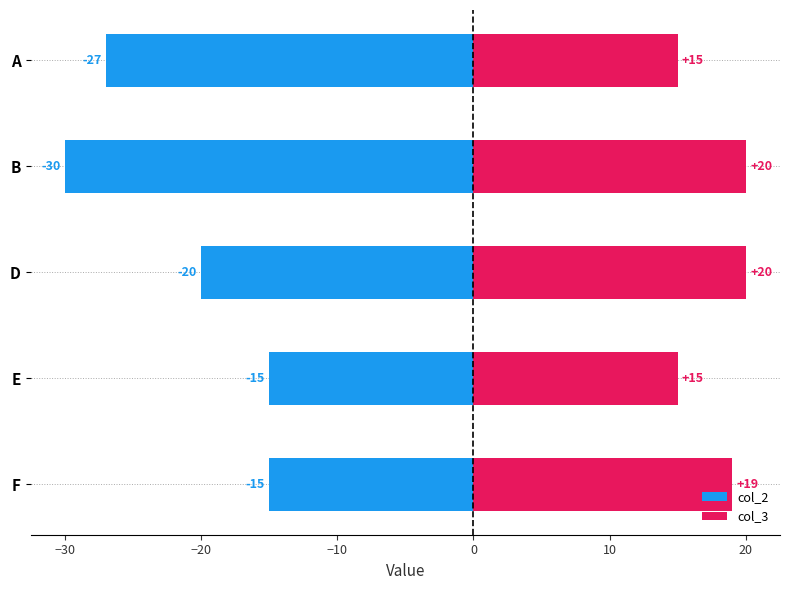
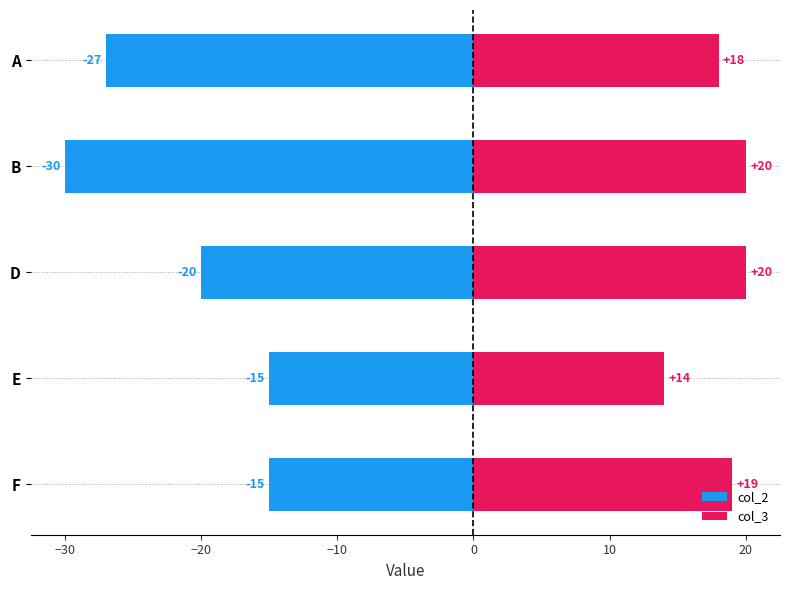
  {
    "col_2": {
      "A": "-27",
      "B": "-30",
      "D": "-20",
      "E": "-15",
      "F": "-15"
    },
    "col_3": {
-     "A": "+15",
+     "A": "+18",
      "B": "+20",
      "D": "+20",
-     "E": "+15",
+     "E": "+14",
      "F": "+19"
    }
  }
